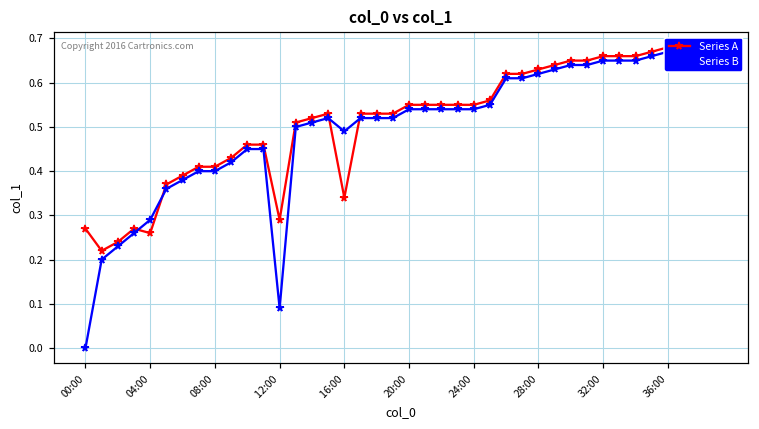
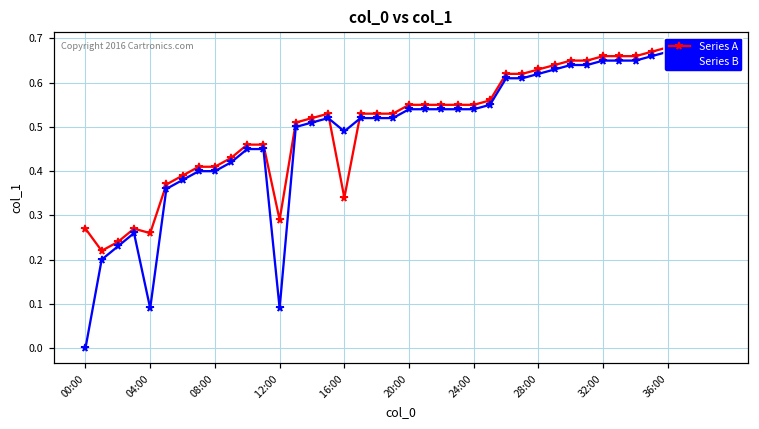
  {
    "Series A": {
      "00:00": 0.27,
      "04:00": 0.26,
      "08:00": 0.41,
      "12:00": 0.29,
      "16:00": 0.34,
      "20:00": 0.55,
      "24:00": 0.55,
      "28:00": 0.63,
      "32:00": 0.66
    },
    "Series B": {
      "00:00": 0.00,
-     "04:00": 0.29,
+     "04:00": 0.09,
      "08:00": 0.40,
      "12:00": 0.09,
      "16:00": 0.49,
      "20:00": 0.54,
      "24:00": 0.54,
      "28:00": 0.62,
      "32:00": 0.65
    }
  }
